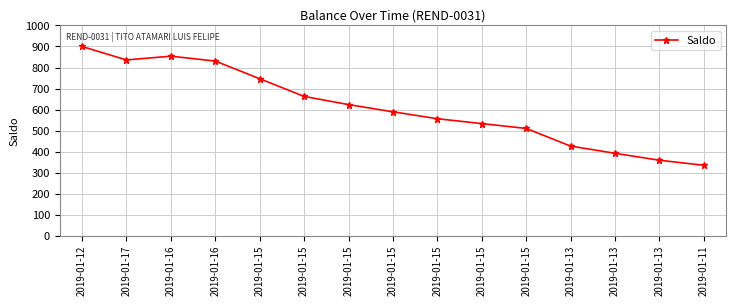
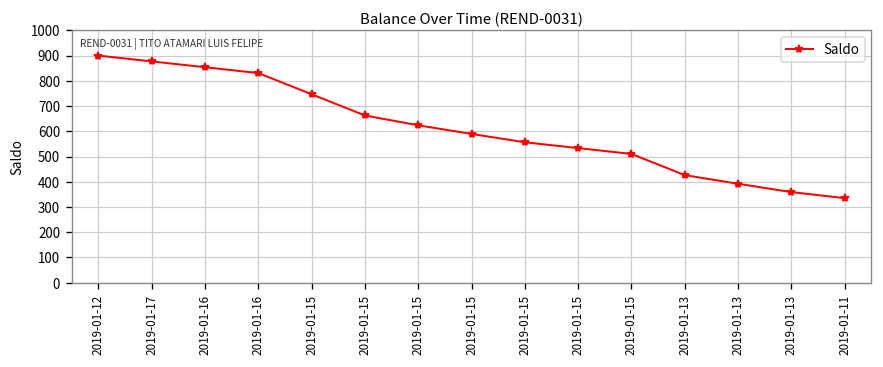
  {
    "2019-01-12": 900,
-   "2019-01-17": 840,
+   "2019-01-17": 880,
    "2019-01-11": 340
  }
